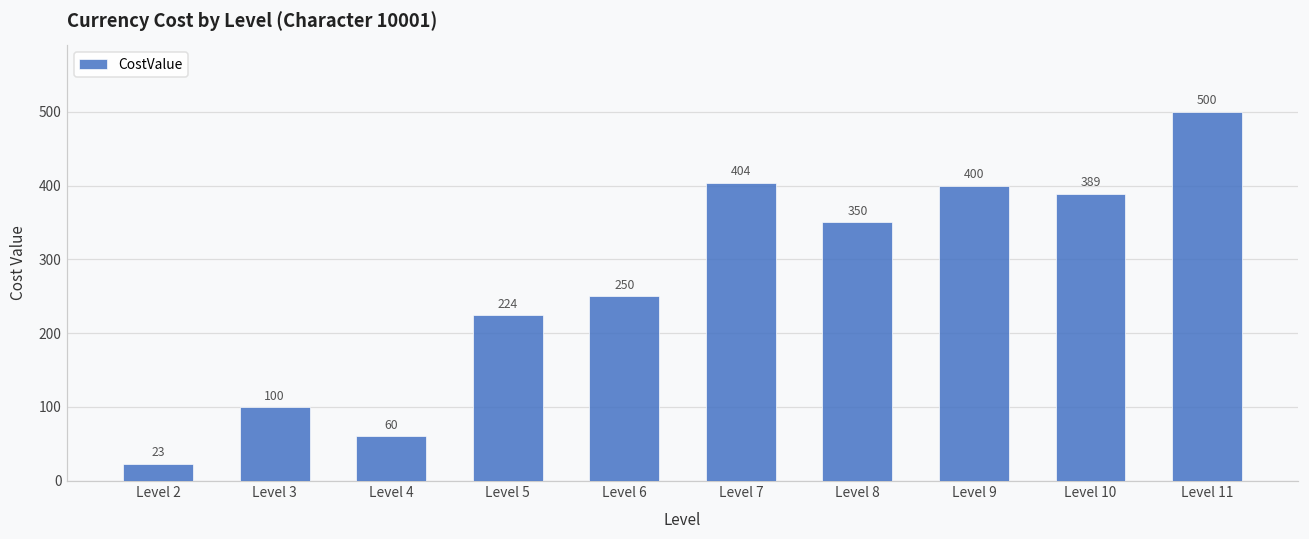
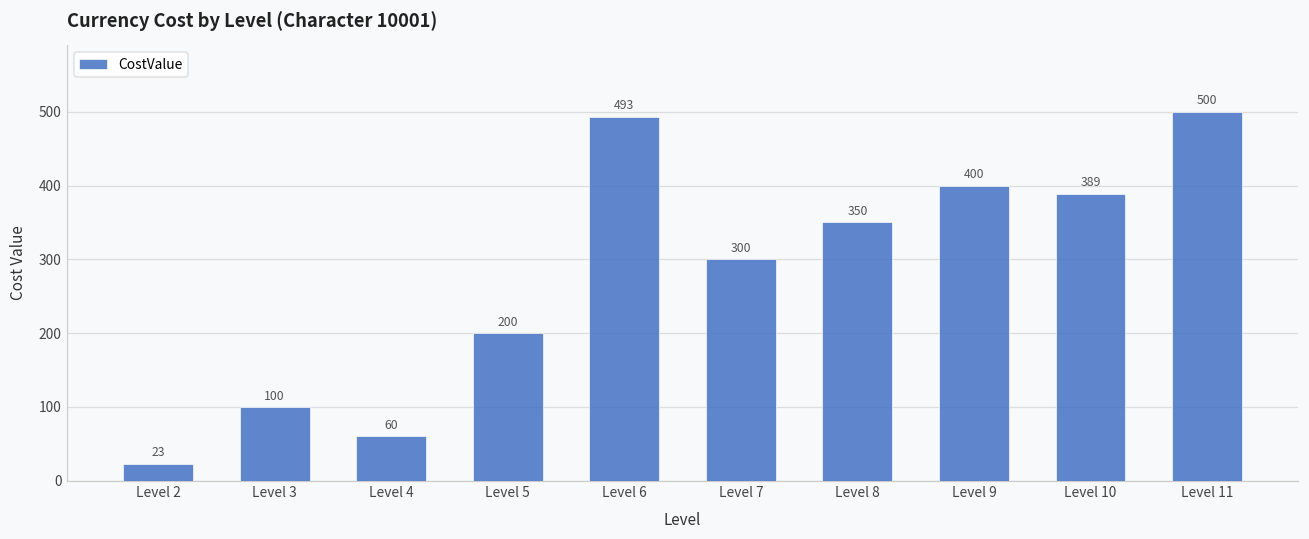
  {
    "Level 2": 23,
    "Level 3": 100,
    "Level 4": 60,
-   "Level 5": 224,
-   "Level 6": 250,
-   "Level 7": 404,
+   "Level 5": 200,
+   "Level 6": 493,
+   "Level 7": 300,
    "Level 8": 350,
    "Level 9": 400,
    "Level 10": 389,
    "Level 11": 500
  }
